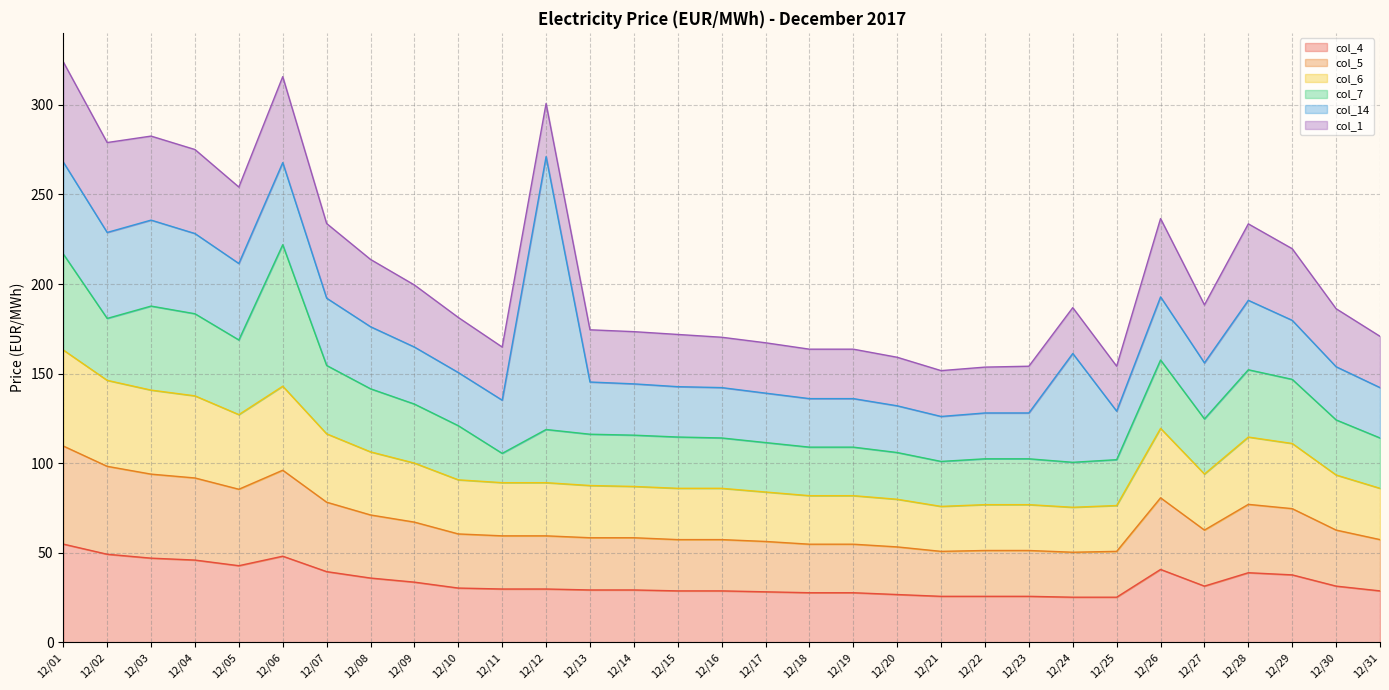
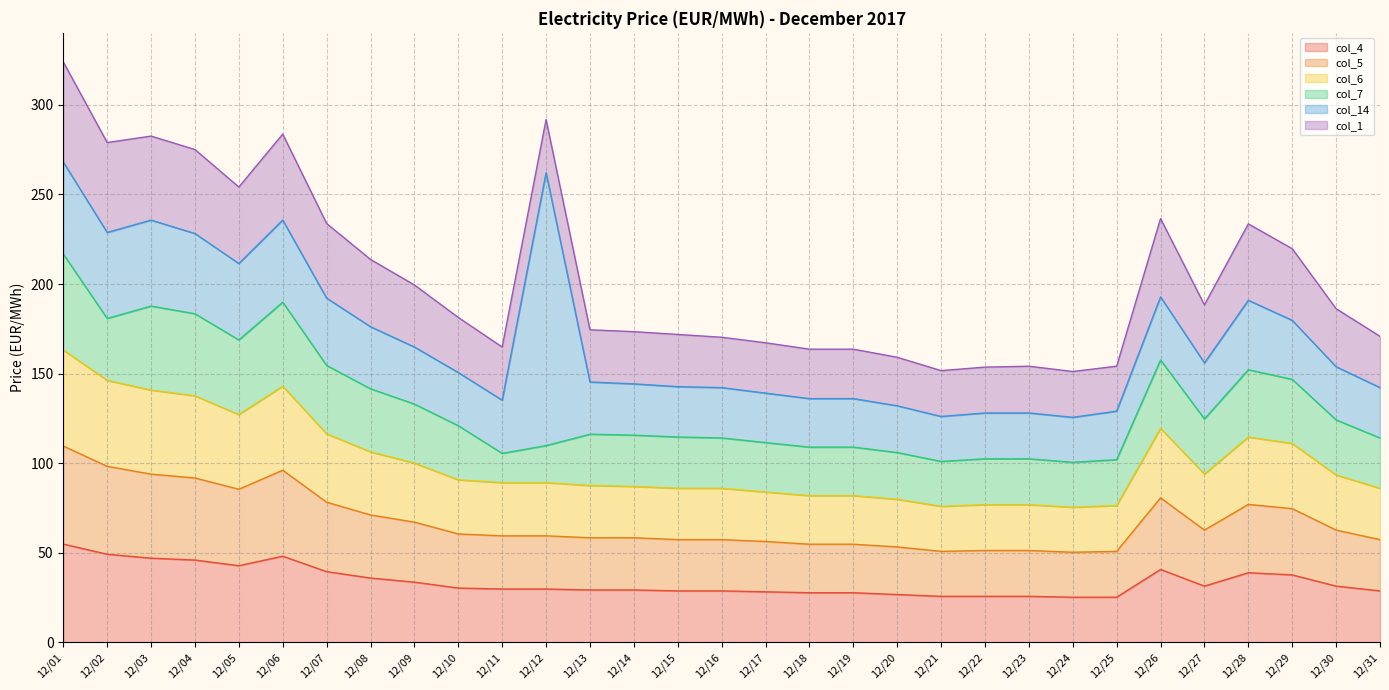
  {
    "col_7": {
      "12/01": 54,
      "12/02": 35,
      "12/03": 47,
      "12/04": 46,
      "12/05": 42,
-     "12/06": 79,
+     "12/06": 47,
      "12/07": 38,
      "12/08": 35,
      "12/09": 33,
      "12/10": 30,
      "12/11": 16,
-     "12/12": 30,
+     "12/12": 21,
      "12/13": 29,
      "12/14": 29,
      "12/15": 29,
      "12/16": 28,
      "12/17": 28,
      "12/18": 27,
      "12/19": 27,
      "12/20": 26,
      "12/21": 25,
      "12/22": 26,
      "12/23": 26,
      "12/24": 25,
      "12/25": 26,
      "12/26": 38,
      "12/27": 31,
      "12/28": 38,
      "12/29": 36,
      "12/30": 31,
      "12/31": 28
    },
    "col_14": {
      "12/01": 51,
      "12/02": 48,
      "12/03": 48,
      "12/04": 45,
      "12/05": 43,
      "12/06": 46,
      "12/07": 38,
      "12/08": 35,
      "12/09": 32,
      "12/10": 30,
      "12/11": 30,
      "12/12": 152,
      "12/13": 29,
      "12/14": 29,
      "12/15": 28,
      "12/16": 28,
      "12/17": 28,
      "12/18": 27,
      "12/19": 27,
      "12/20": 26,
      "12/21": 25,
      "12/22": 26,
      "12/23": 26,
-     "12/24": 61,
+     "12/24": 25,
      "12/25": 27,
      "12/26": 35,
      "12/27": 31,
      "12/28": 39,
      "12/29": 33,
      "12/30": 30,
      "12/31": 28
    },
    "col_1": {
      "12/01": 56,
      "12/02": 50,
      "12/03": 47,
      "12/04": 47,
      "12/05": 43,
      "12/06": 48,
      "12/07": 42,
      "12/08": 38,
      "12/09": 35,
      "12/10": 31,
      "12/11": 30,
      "12/12": 30,
      "12/13": 29,
      "12/14": 29,
      "12/15": 29,
      "12/16": 28,
      "12/17": 28,
      "12/18": 28,
      "12/19": 28,
      "12/20": 27,
      "12/21": 26,
      "12/22": 26,
      "12/23": 26,
      "12/24": 26,
      "12/25": 25,
      "12/26": 44,
      "12/27": 32,
      "12/28": 43,
      "12/29": 40,
      "12/30": 32,
      "12/31": 29
    }
  }
